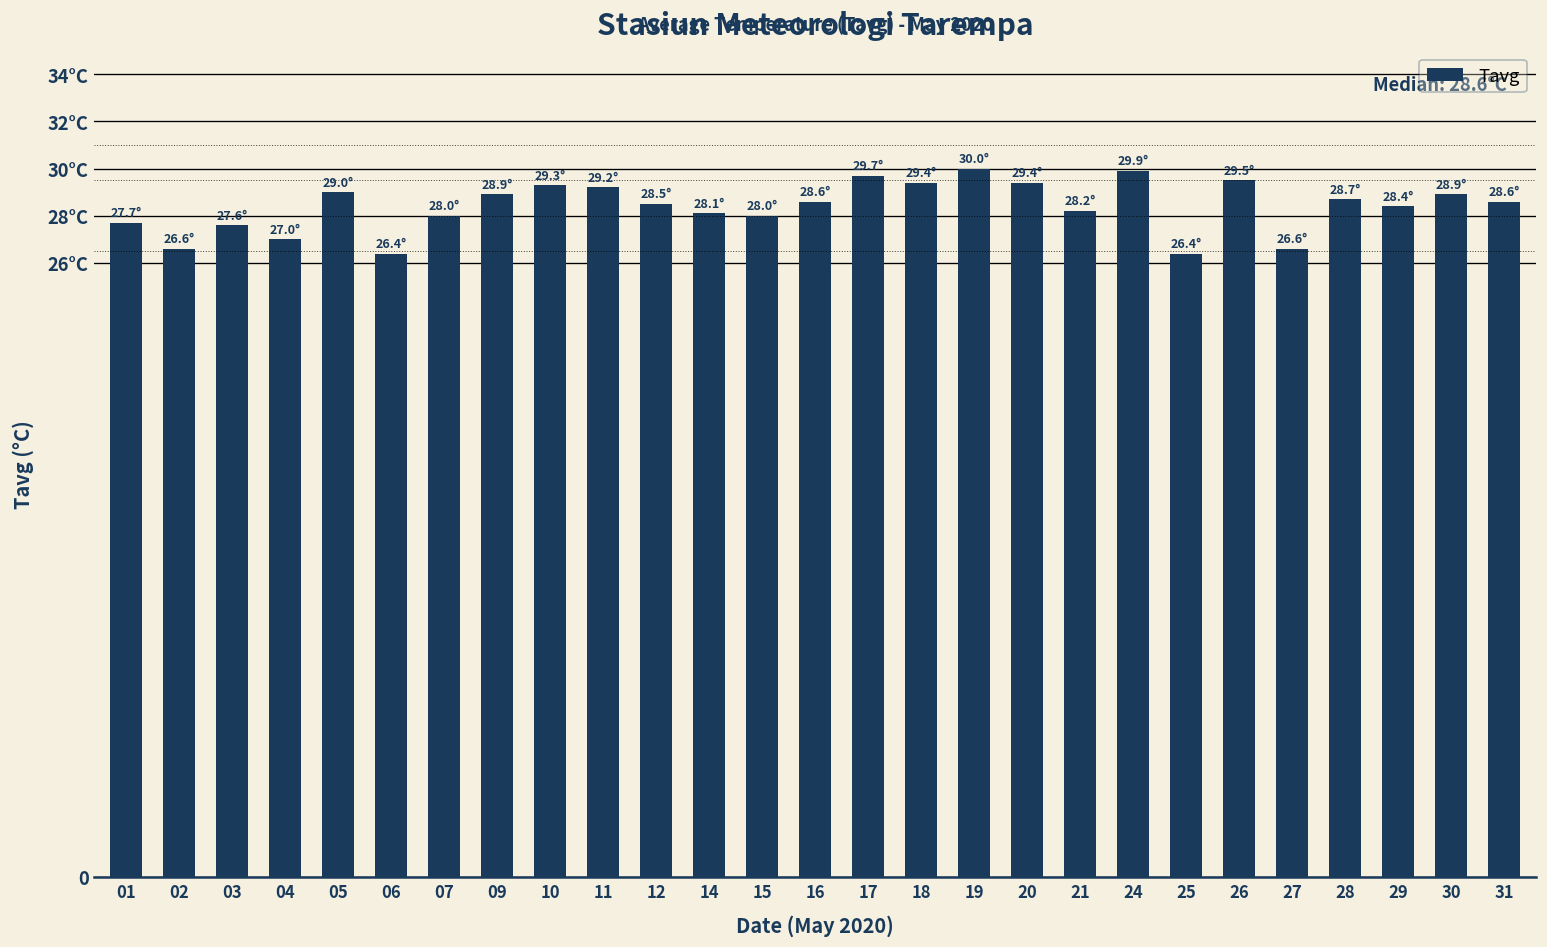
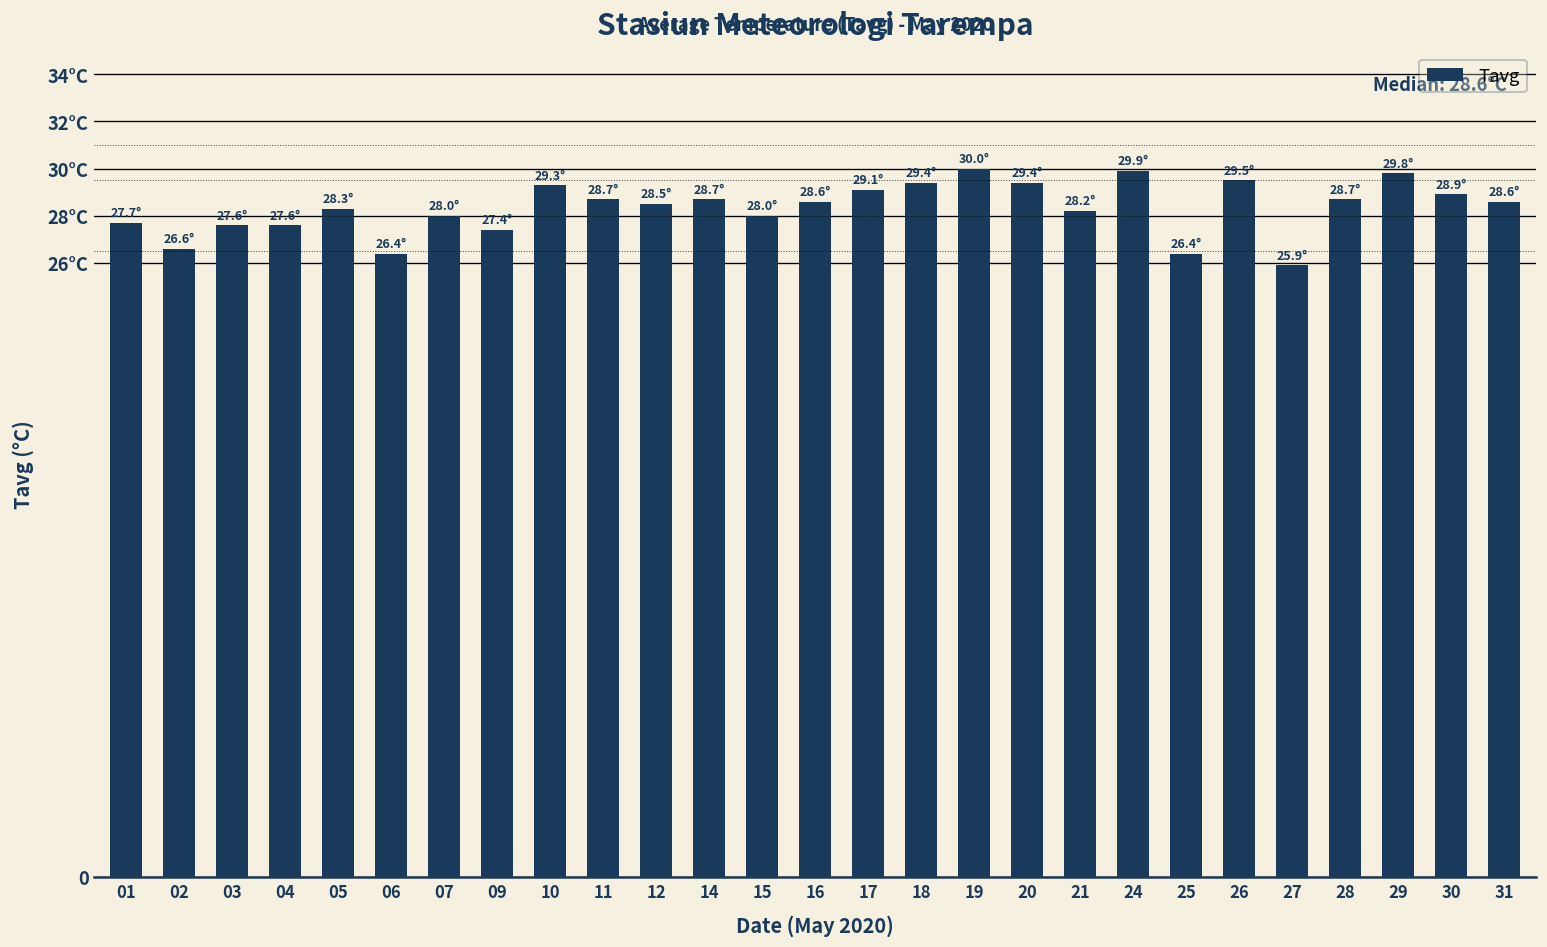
  {
    "01": "27.7°",
    "02": "26.6°",
    "03": "27.6°",
-   "04": "27.0°",
-   "05": "29.0°",
+   "04": "27.6°",
+   "05": "28.3°",
    "06": "26.4°",
    "07": "28.0°",
-   "09": "28.9°",
+   "09": "27.4°",
    "10": "29.3°",
-   "11": "29.2°",
+   "11": "28.7°",
    "12": "28.5°",
-   "14": "28.1°",
+   "14": "28.7°",
    "15": "28.0°",
    "16": "28.6°",
-   "17": "29.7°",
+   "17": "29.1°",
    "18": "29.4°",
    "19": "30.0°",
    "20": "29.4°",
    "21": "28.2°",
    "24": "29.9°",
    "25": "26.4°",
    "26": "29.5°",
-   "27": "26.6°",
+   "27": "25.9°",
    "28": "28.7°",
-   "29": "28.4°",
+   "29": "29.8°",
    "30": "28.9°",
    "31": "28.6°"
  }
